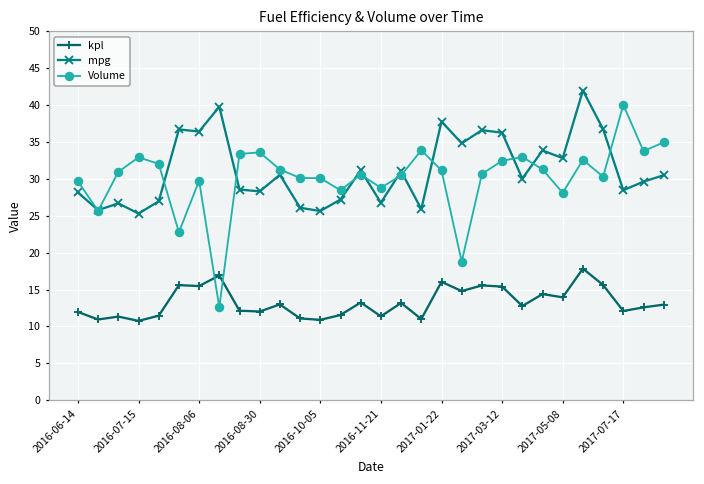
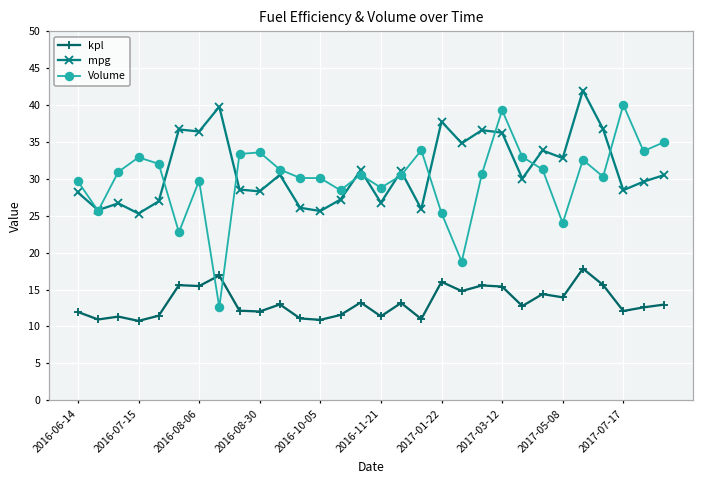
  {
    "Volume": {
      "2016-06-14": 30,
      "2016-07-15": 33,
      "2016-08-06": 30,
      "2016-08-30": 34,
      "2016-10-05": 30,
      "2016-11-21": 29,
-     "2017-01-22": 31,
-     "2017-03-12": 32,
-     "2017-05-08": 28,
+     "2017-01-22": 25,
+     "2017-03-12": 39,
+     "2017-05-08": 24,
      "2017-07-17": 40
    }
  }
